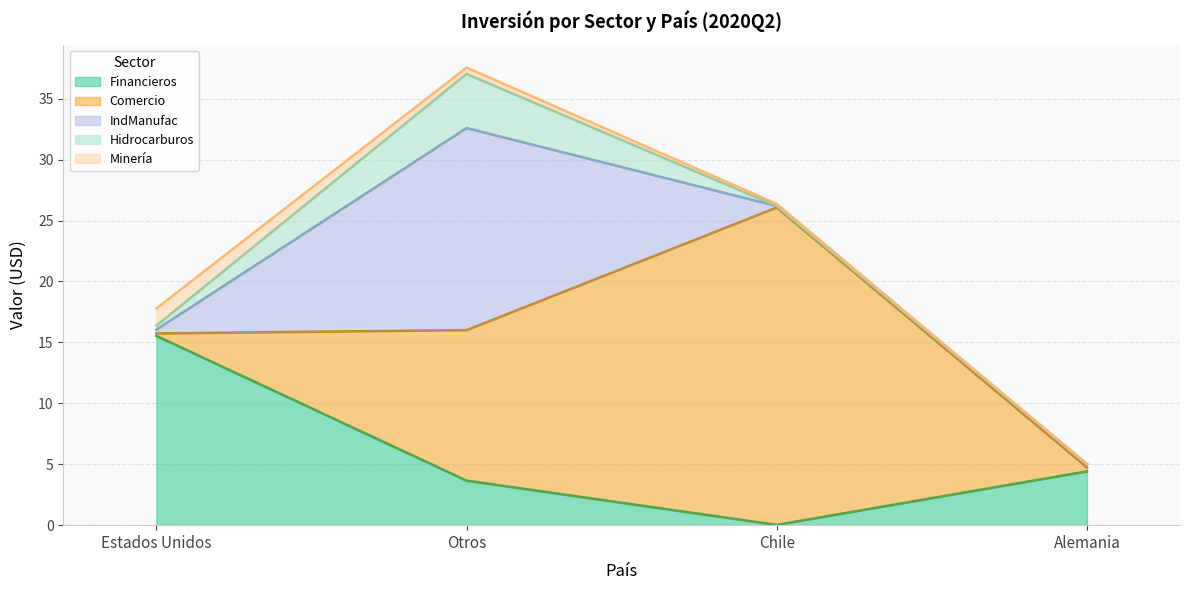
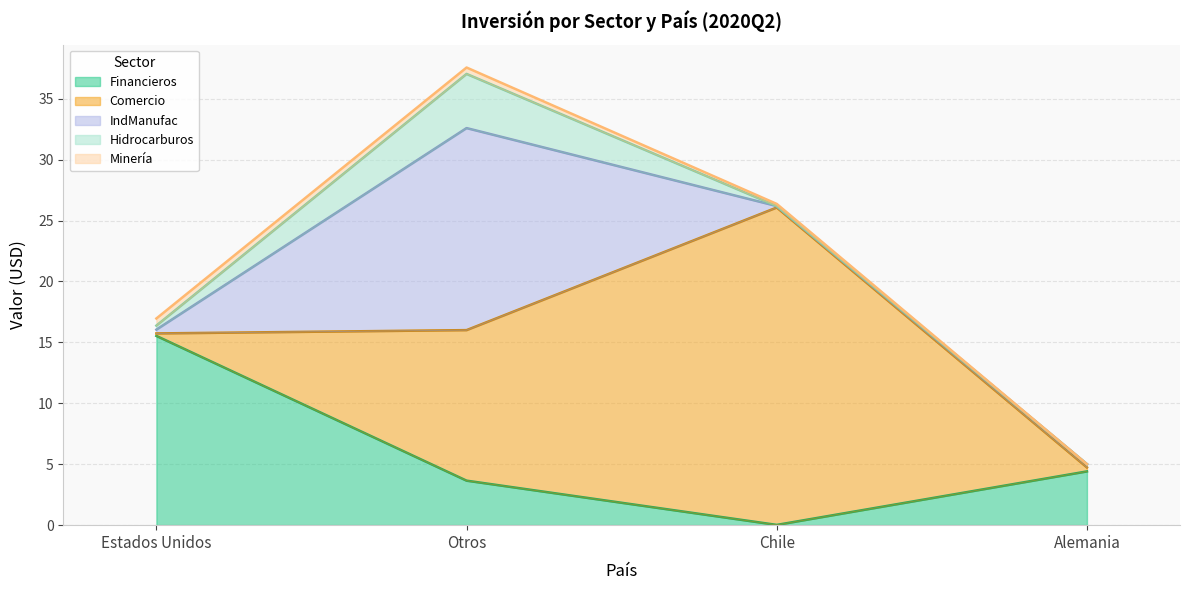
  {
    "Comercio": {
      "Otros": 12.4,
      "Alemania": 0.3
    },
    "Minería": {
-     "Estados Unidos": 1.4,
+     "Estados Unidos": 0.6,
      "Otros": 0.5
    }
  }
